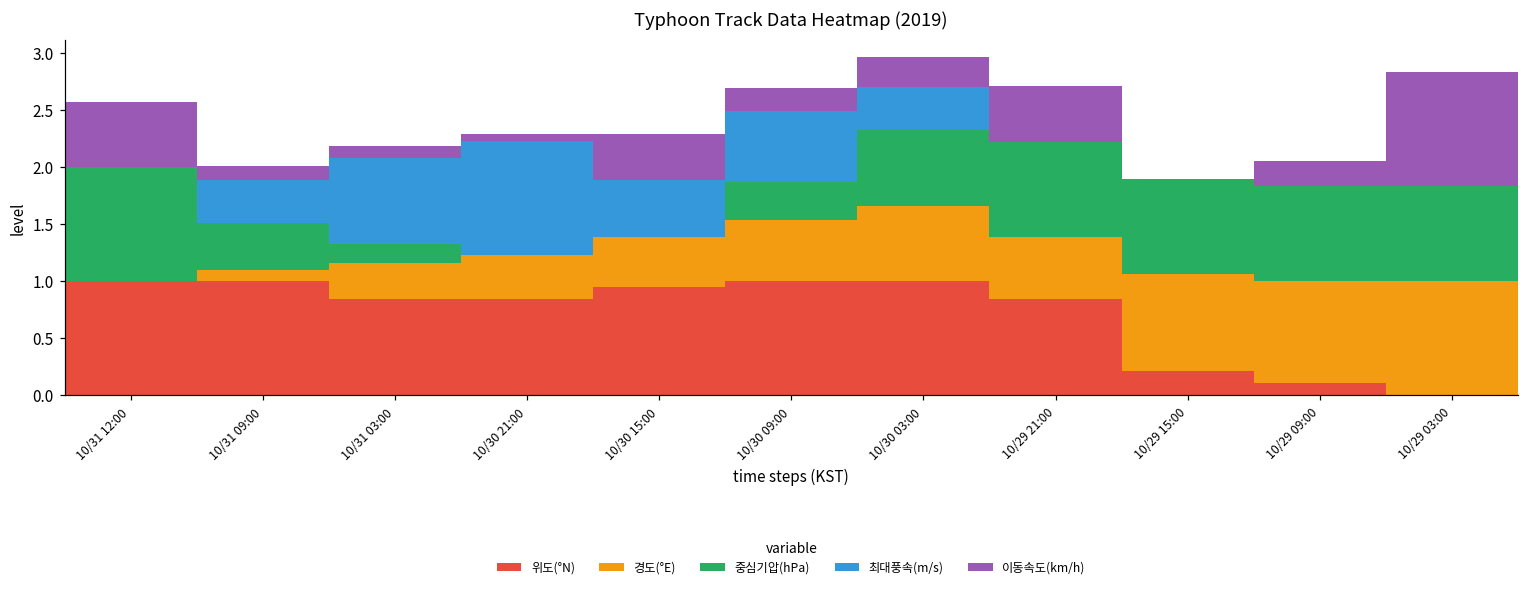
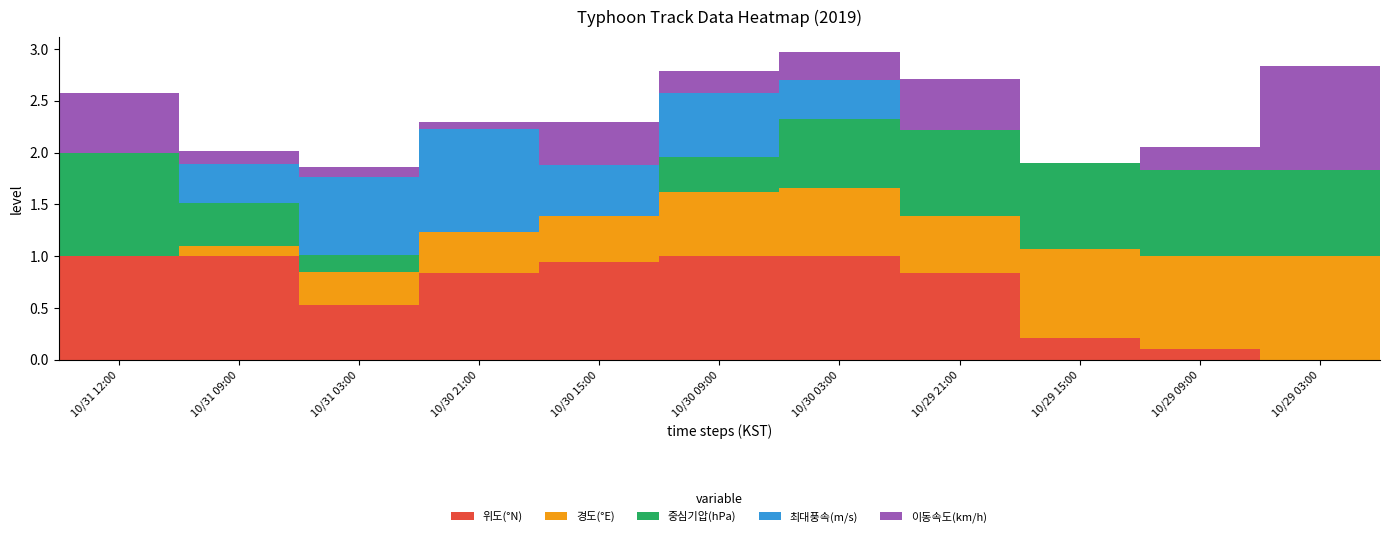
  {
    "위도(°N)": {
      "10/31 12:00": 1.00,
      "10/31 09:00": 1.00,
-     "10/31 03:00": 0.84,
+     "10/31 03:00": 0.53,
      "10/30 21:00": 0.84,
      "10/30 15:00": 0.95,
      "10/30 09:00": 1.00,
      "10/30 03:00": 1.00,
      "10/29 21:00": 0.84,
      "10/29 15:00": 0.21,
      "10/29 09:00": 0.11,
      "10/29 03:00": 0.00
    },
    "경도(°E)": {
      "10/31 12:00": 0.00,
      "10/31 09:00": 0.10,
      "10/31 03:00": 0.32,
      "10/30 21:00": 0.39,
      "10/30 15:00": 0.44,
-     "10/30 09:00": 0.53,
+     "10/30 09:00": 0.62,
      "10/30 03:00": 0.66,
      "10/29 21:00": 0.54,
      "10/29 15:00": 0.85,
      "10/29 09:00": 0.89,
      "10/29 03:00": 1.00
    },
    "중심기압(hPa)": {
      "10/31 12:00": 1.00,
      "10/31 09:00": 0.42,
      "10/31 03:00": 0.17,
      "10/30 21:00": 0.00,
      "10/30 15:00": 0.00,
      "10/30 09:00": 0.33,
      "10/30 03:00": 0.67,
      "10/29 21:00": 0.83,
      "10/29 15:00": 0.83,
      "10/29 09:00": 0.83,
      "10/29 03:00": 0.83
    },
    "최대풍속(m/s)": {
      "10/31 12:00": 0.00,
      "10/31 09:00": 0.38,
      "10/31 03:00": 0.75,
      "10/30 21:00": 1.00,
      "10/30 15:00": 0.50,
      "10/30 09:00": 0.63,
      "10/30 03:00": 0.38,
      "10/29 21:00": 0.00,
      "10/29 15:00": 0.00,
      "10/29 09:00": 0.00,
      "10/29 03:00": 0.00
    },
    "이동속도(km/h)": {
      "10/31 12:00": 0.57,
      "10/31 09:00": 0.12,
      "10/31 03:00": 0.10,
      "10/30 21:00": 0.06,
      "10/30 15:00": 0.41,
      "10/30 09:00": 0.20,
      "10/30 03:00": 0.27,
      "10/29 21:00": 0.49,
      "10/29 15:00": 0.00,
      "10/29 09:00": 0.22,
      "10/29 03:00": 1.00
    }
  }
